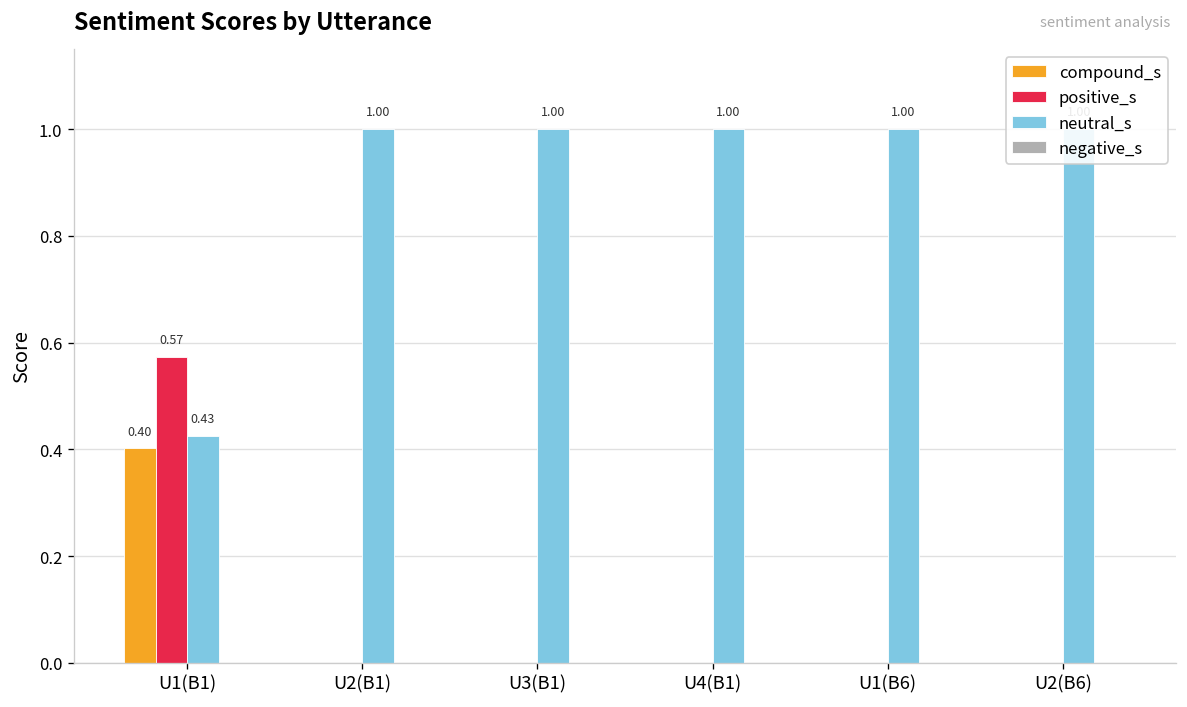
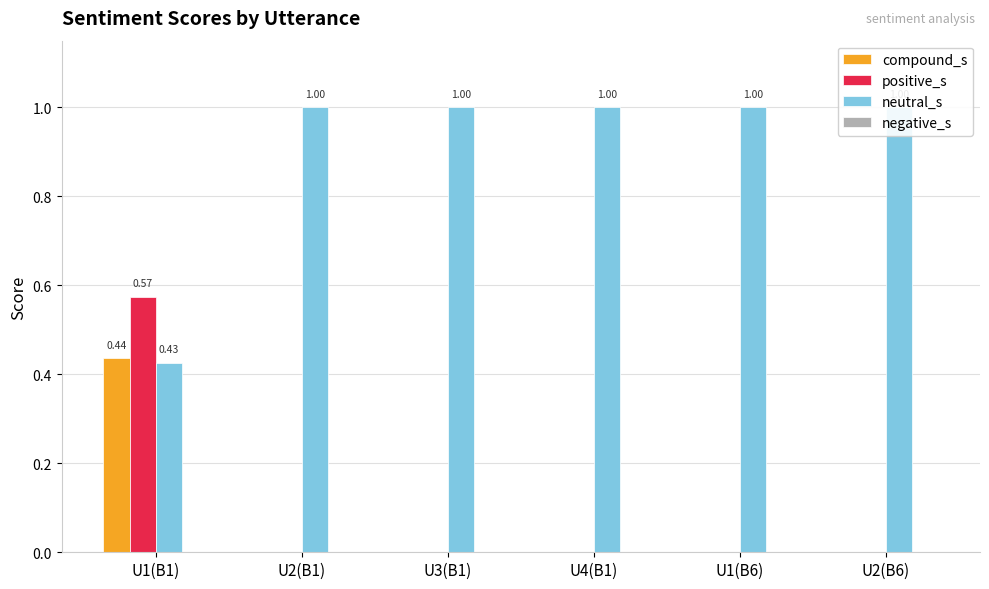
  {
    "compound_s": {
-     "U1(B1)": 0.40
+     "U1(B1)": 0.44
    },
    "positive_s": {
      "U1(B1)": 0.57
    },
    "neutral_s": {
      "U1(B1)": 0.43,
      "U2(B1)": 1.00,
      "U3(B1)": 1.00,
      "U4(B1)": 1.00,
      "U1(B6)": 1.00
    },
    "negative_s": {
      "U1(B1)": 0.00,
      "U2(B1)": 0.00,
      "U3(B1)": 0.00,
      "U4(B1)": 0.00,
      "U1(B6)": 0.00,
      "U2(B6)": 0.00
    }
  }
